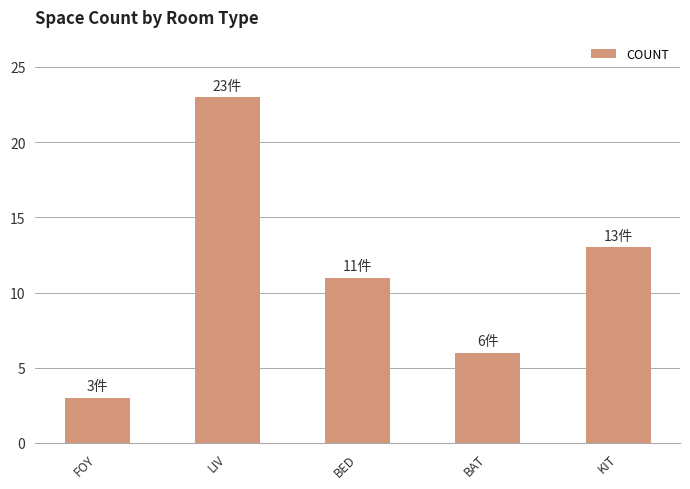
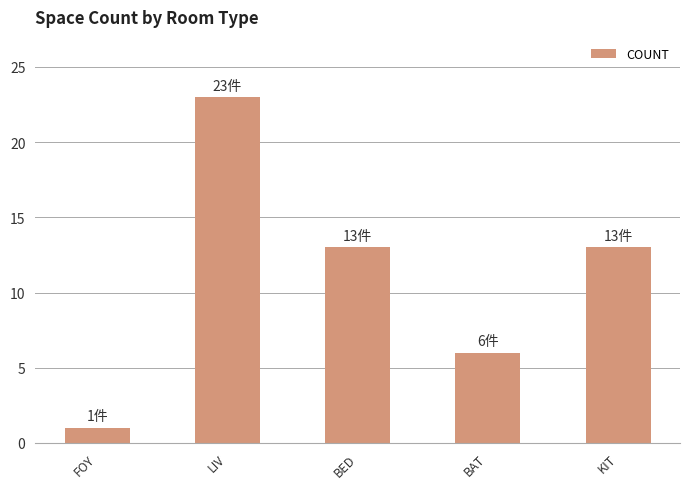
  {
-   "FOY": "3件",
+   "FOY": "1件",
    "LIV": "23件",
-   "BED": "11件",
+   "BED": "13件",
    "BAT": "6件",
    "KIT": "13件"
  }
